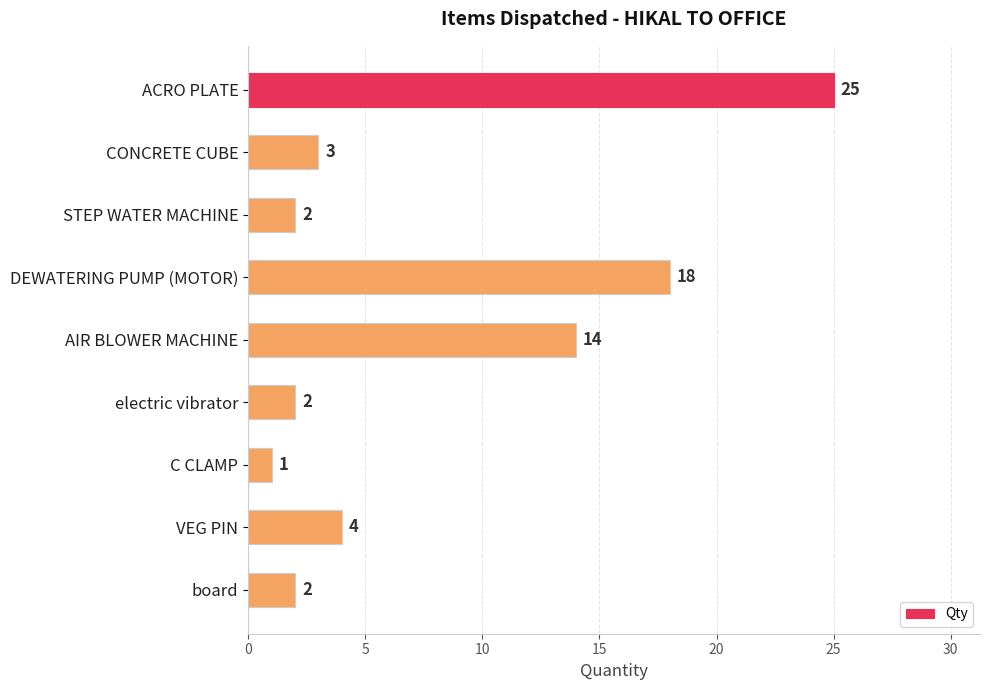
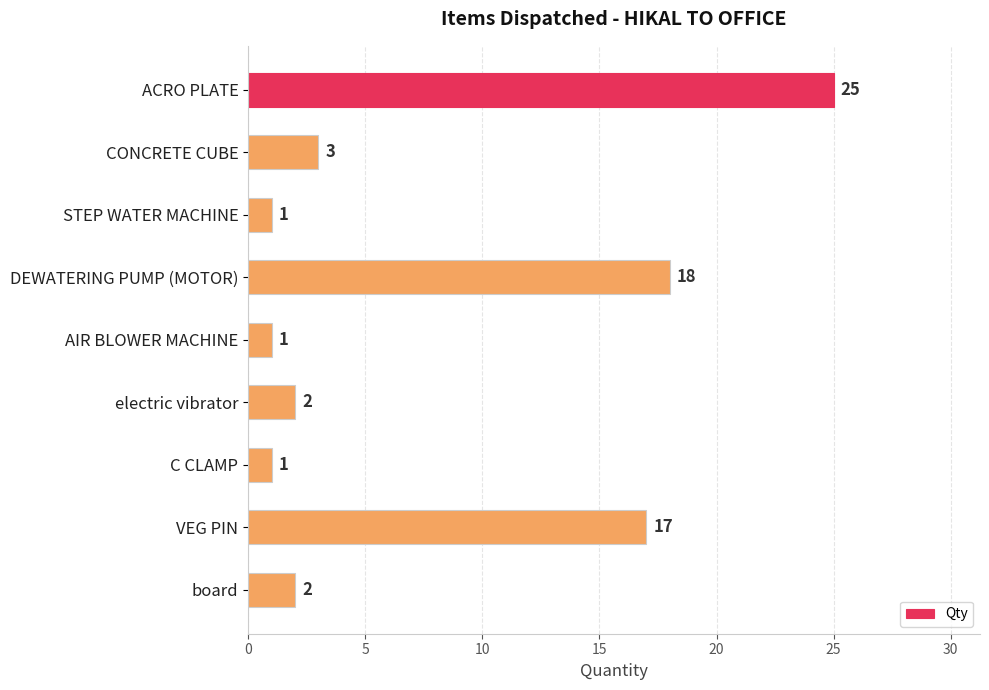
  {
    "ACRO PLATE": 25,
    "CONCRETE CUBE": 3,
-   "STEP WATER MACHINE": 2,
+   "STEP WATER MACHINE": 1,
    "DEWATERING PUMP (MOTOR)": 18,
-   "AIR BLOWER MACHINE": 14,
+   "AIR BLOWER MACHINE": 1,
    "electric vibrator": 2,
    "C CLAMP": 1,
-   "VEG PIN": 4,
+   "VEG PIN": 17,
    "board": 2
  }
